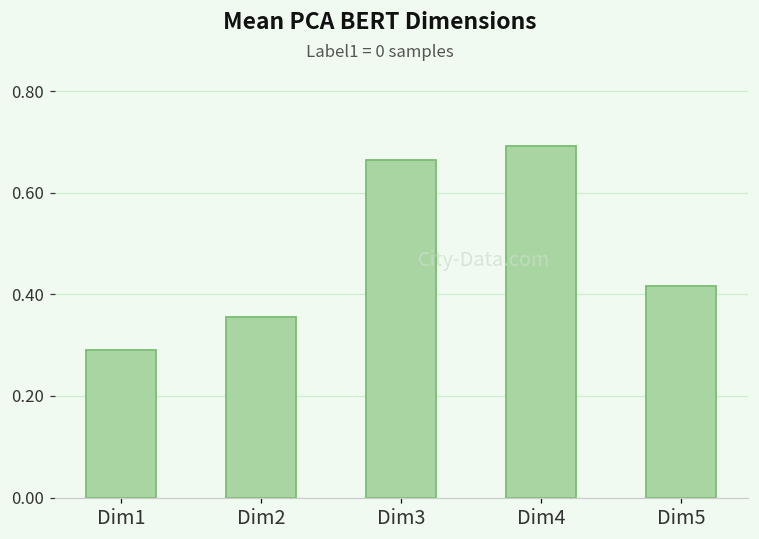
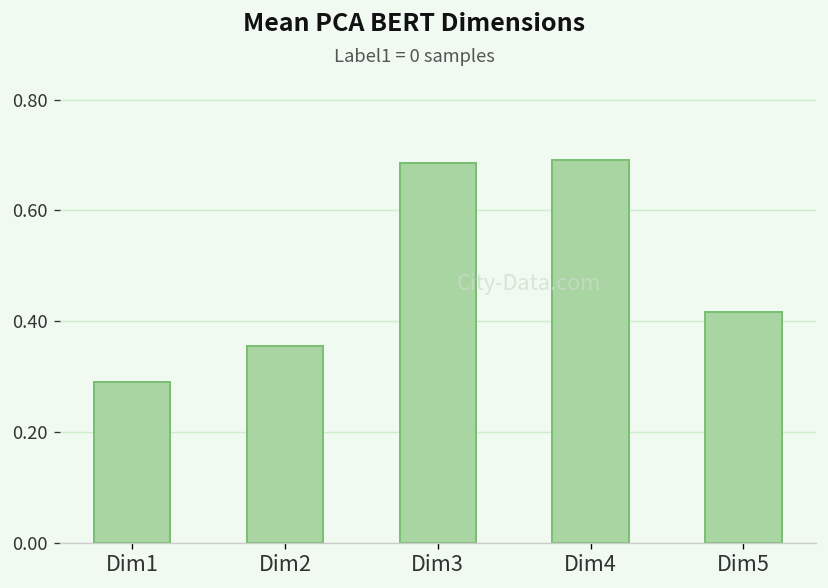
  {
    "Dim1": 0.29,
    "Dim2": 0.36,
-   "Dim3": 0.67,
+   "Dim3": 0.68,
    "Dim4": 0.69,
    "Dim5": 0.42
  }
